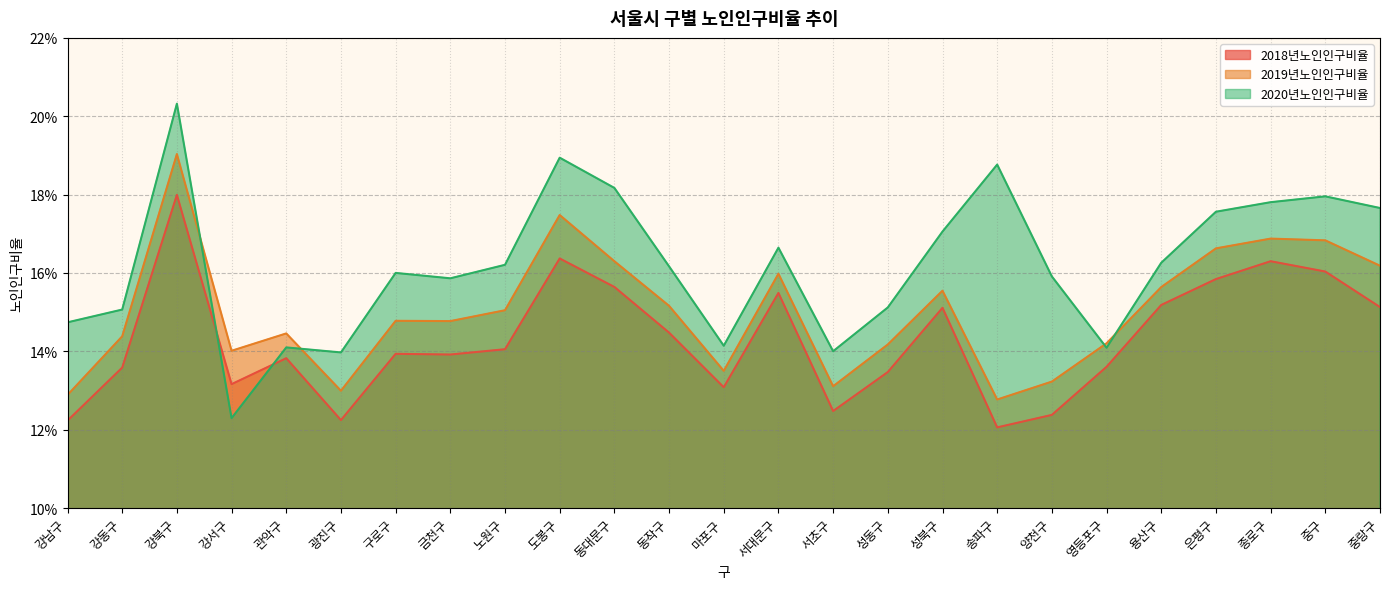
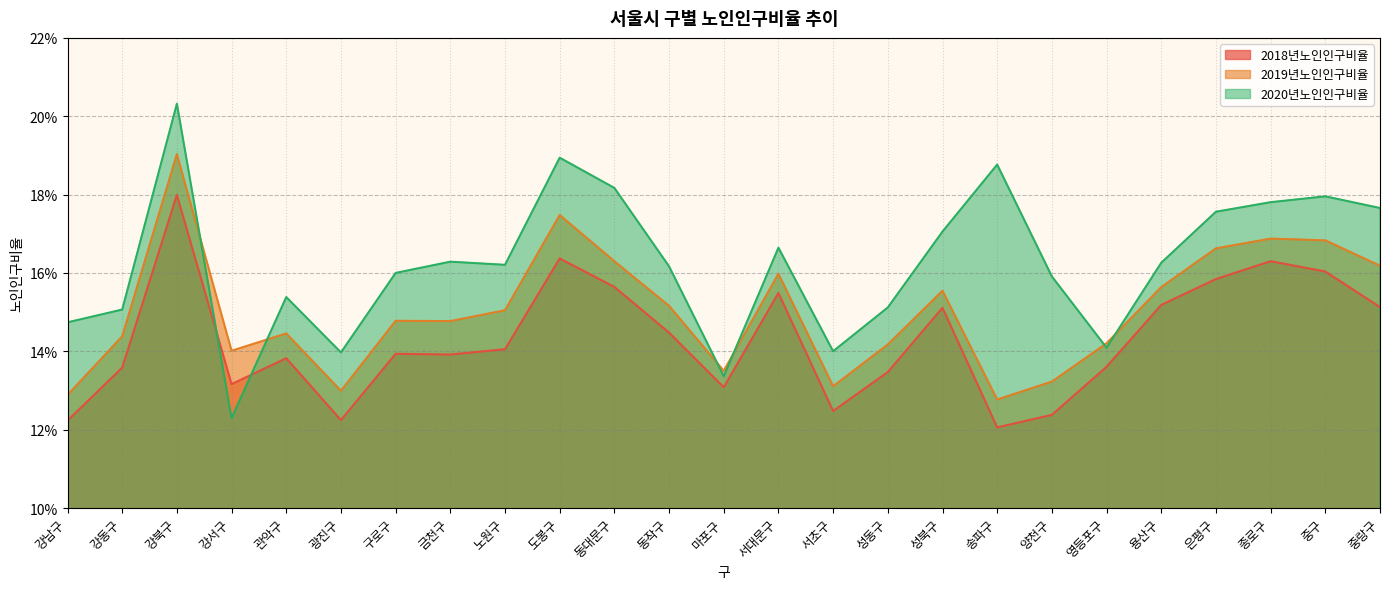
  {
    "2020년노인인구비율": {
      "강남구": "14.7%",
      "강동구": "15.1%",
      "강북구": "20.3%",
      "강서구": "12.3%",
-     "관악구": "14.1%",
+     "관악구": "15.4%",
      "광진구": "14.0%",
      "구로구": "16.0%",
-     "금천구": "15.9%",
+     "금천구": "16.3%",
      "노원구": "16.2%",
      "도봉구": "18.9%",
      "동대문구": "18.2%",
      "동작구": "16.2%",
-     "마포구": "14.1%",
+     "마포구": "13.4%",
      "서대문구": "16.6%",
      "서초구": "14.0%",
      "성동구": "15.1%",
      "성북구": "17.1%",
      "송파구": "18.8%",
      "양천구": "15.9%",
      "영등포구": "14.1%",
      "용산구": "16.3%",
      "은평구": "17.6%",
      "종로구": "17.8%",
      "중구": "18.0%",
      "중랑구": "17.7%"
    }
  }
